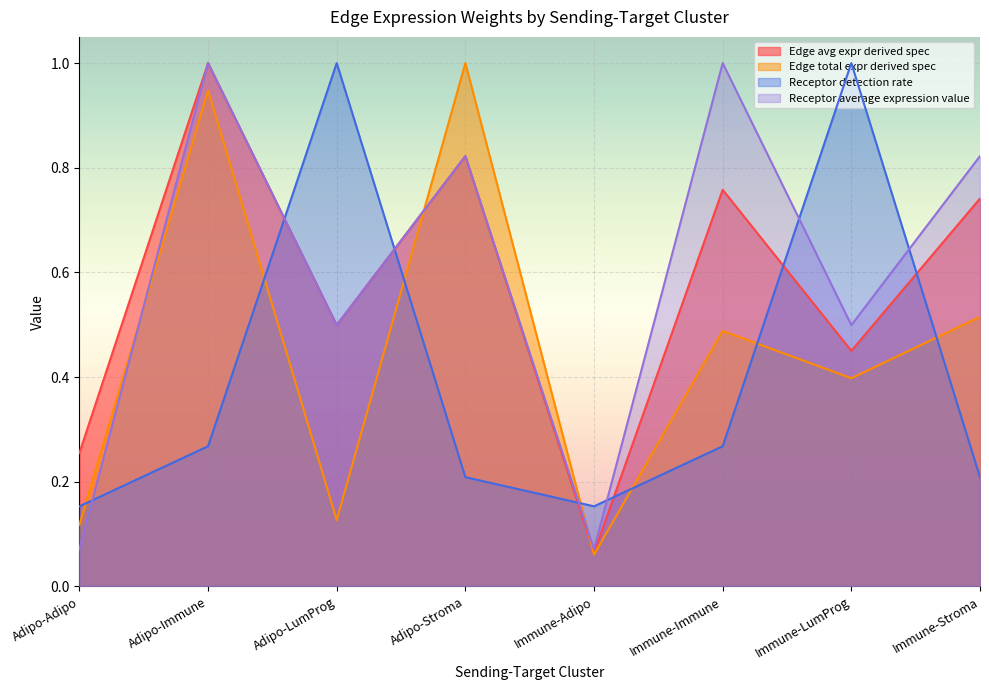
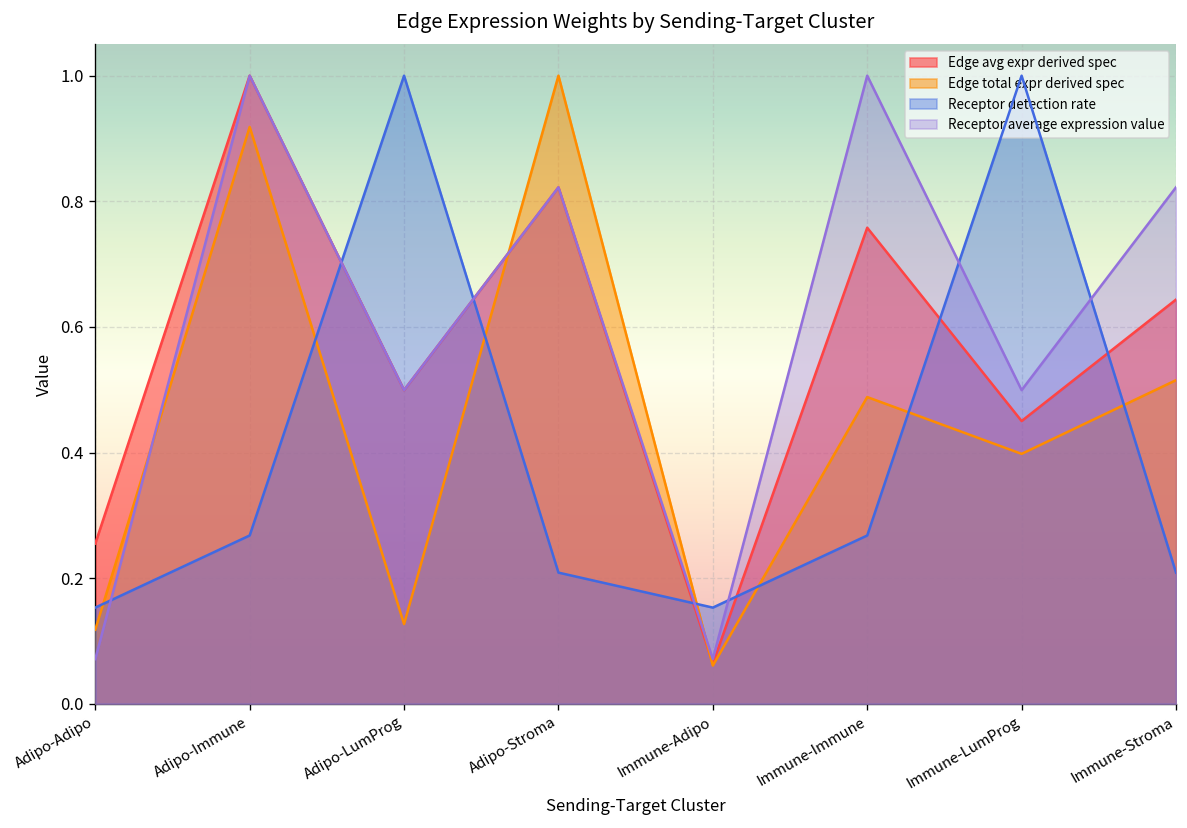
  {
    "Edge avg expr derived spec": {
      "Adipo-Adipo": 0.25,
      "Immune-Immune": 0.76,
      "Immune-LumProg": 0.45,
-     "Immune-Stroma": 0.74
+     "Immune-Stroma": 0.64
    },
    "Edge total expr derived spec": {
      "Adipo-Adipo": 0.12,
-     "Adipo-Immune": 0.95,
+     "Adipo-Immune": 0.92,
      "Adipo-LumProg": 0.13,
      "Adipo-Stroma": 1.00,
      "Immune-Immune": 0.49,
      "Immune-LumProg": 0.40,
      "Immune-Stroma": 0.52
    }
  }
